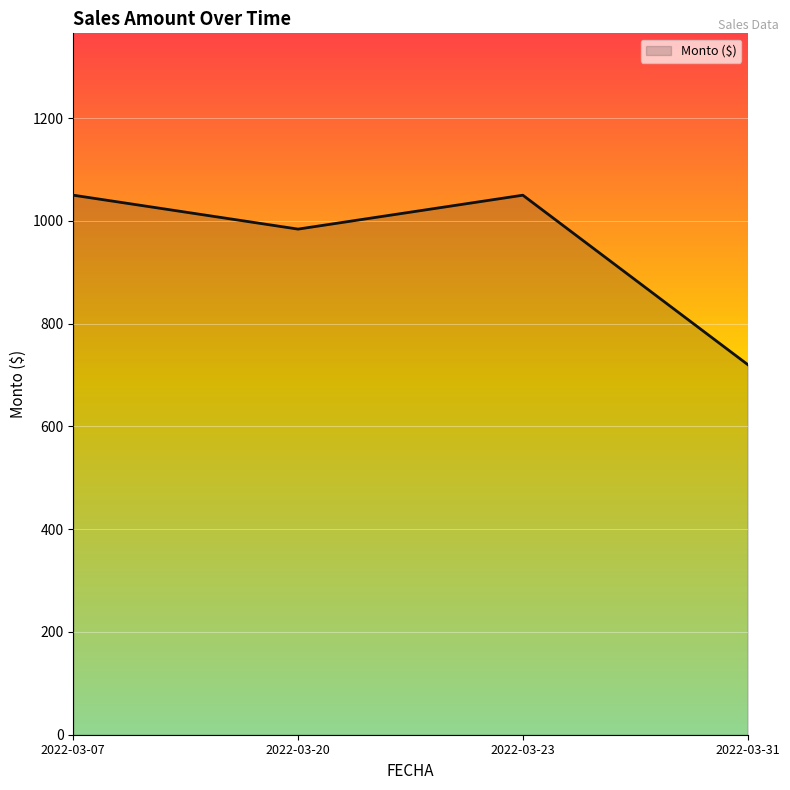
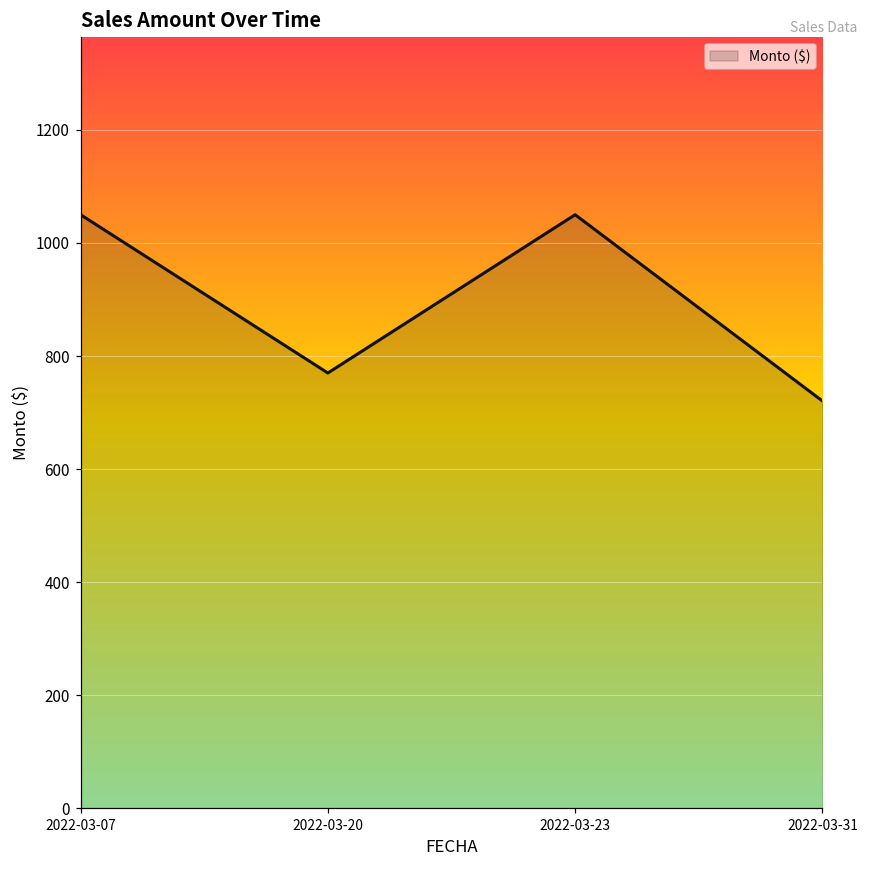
  {
    "2022-03-07": 1050,
-   "2022-03-20": 980,
+   "2022-03-20": 770,
    "2022-03-23": 1050,
    "2022-03-31": 720
  }
